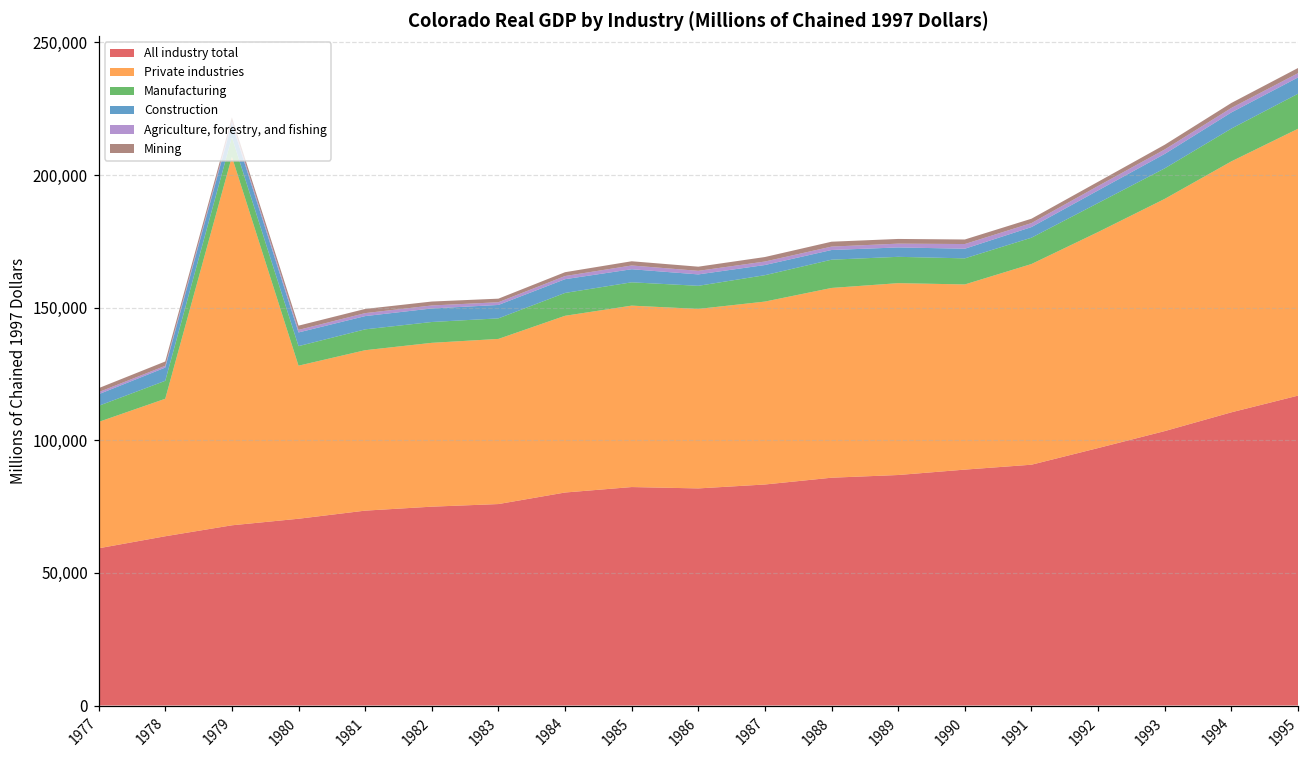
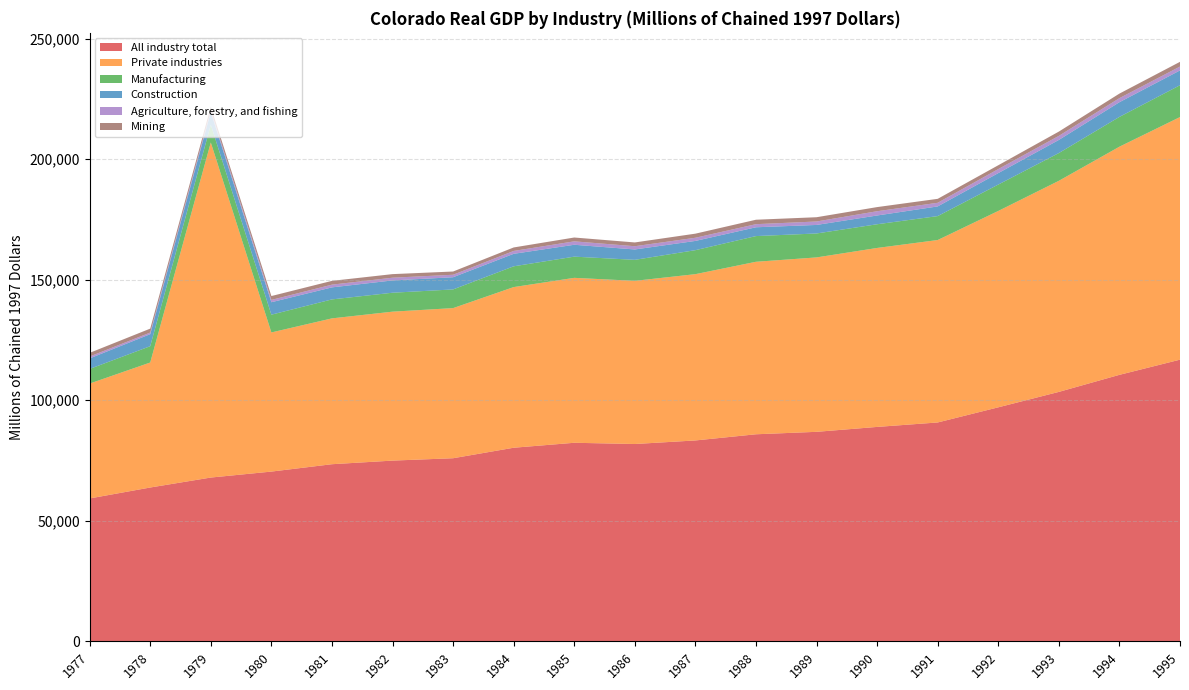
  {
    "All industry total": {
      "1977": "59,000",
      "1978": "64,000",
      "1979": "68,000",
      "1980": "70,000",
      "1981": "73,000",
      "1982": "75,000",
      "1983": "76,000",
      "1984": "80,000",
      "1985": "82,000",
      "1986": "82,000",
      "1987": "83,000",
      "1988": "86,000",
      "1989": "87,000",
      "1990": "89,000",
      "1991": "91,000",
      "1992": "97,000",
      "1993": "103,000",
      "1994": "111,000",
      "1995": "117,000"
    },
    "Private industries": {
      "1977": "48,000",
      "1978": "52,000",
      "1979": "139,000",
      "1980": "58,000",
      "1981": "60,000",
      "1982": "62,000",
      "1983": "62,000",
      "1984": "67,000",
      "1985": "68,000",
      "1986": "68,000",
      "1987": "69,000",
      "1988": "72,000",
      "1989": "72,000",
-     "1990": "70,000",
+     "1990": "74,000",
      "1991": "76,000",
      "1992": "81,000",
      "1993": "88,000",
      "1994": "95,000",
      "1995": "101,000"
    },
    "Manufacturing": {
      "1977": "6,000",
      "1978": "7,000",
      "1980": "7,000",
      "1981": "8,000",
      "1982": "8,000",
      "1983": "8,000",
      "1984": "9,000",
      "1985": "9,000",
      "1986": "9,000",
      "1987": "10,000",
      "1988": "11,000",
      "1989": "10,000",
      "1990": "10,000",
      "1991": "10,000",
      "1992": "11,000",
      "1993": "12,000",
      "1994": "12,000",
      "1995": "13,000"
    },
    "Construction": {
      "1981": "5,000",
      "1982": "5,000",
      "1984": "5,000",
      "1985": "5,000",
      "1986": "4,000",
      "1987": "4,000",
      "1988": "4,000",
      "1989": "4,000",
      "1990": "4,000",
      "1991": "4,000",
      "1992": "5,000",
      "1993": "5,000",
      "1994": "6,000",
      "1995": "6,000"
    },
    "Agriculture, forestry, and fishing": {
      "1981": "1,000",
      "1982": "1,000",
      "1984": "1,000",
      "1985": "1,000",
      "1986": "1,000",
      "1987": "1,000",
      "1988": "1,000",
      "1989": "1,000",
      "1990": "2,000",
      "1991": "2,000",
      "1992": "2,000",
      "1993": "2,000",
      "1994": "2,000",
      "1995": "2,000"
    },
    "Mining": {
      "1977": "2,000",
      "1978": "2,000",
      "1980": "2,000",
      "1981": "2,000",
      "1982": "1,000",
      "1983": "1,000",
      "1984": "1,000",
      "1985": "2,000",
      "1986": "2,000",
      "1987": "2,000",
      "1988": "2,000",
      "1989": "2,000",
      "1990": "2,000",
      "1991": "2,000",
      "1992": "2,000",
      "1993": "2,000",
      "1994": "2,000",
      "1995": "2,000"
    }
  }
